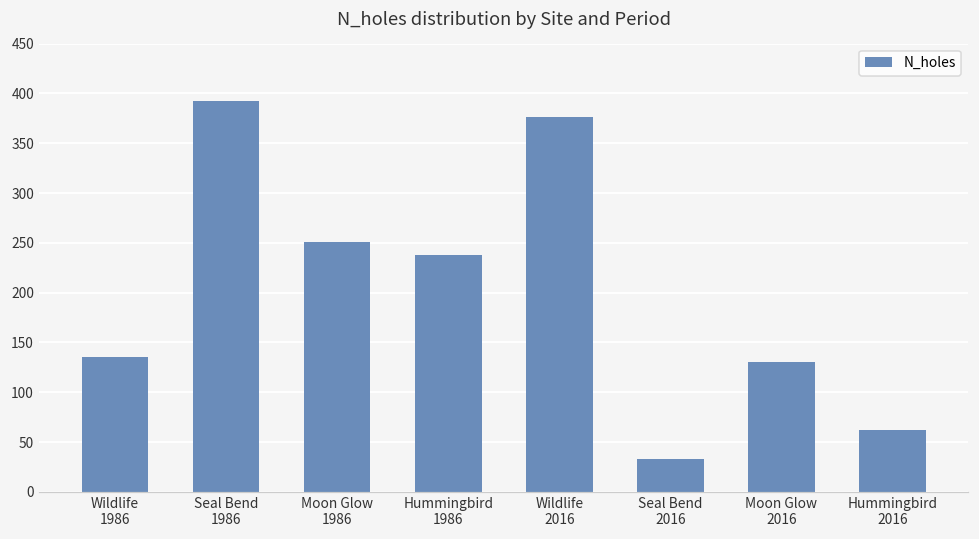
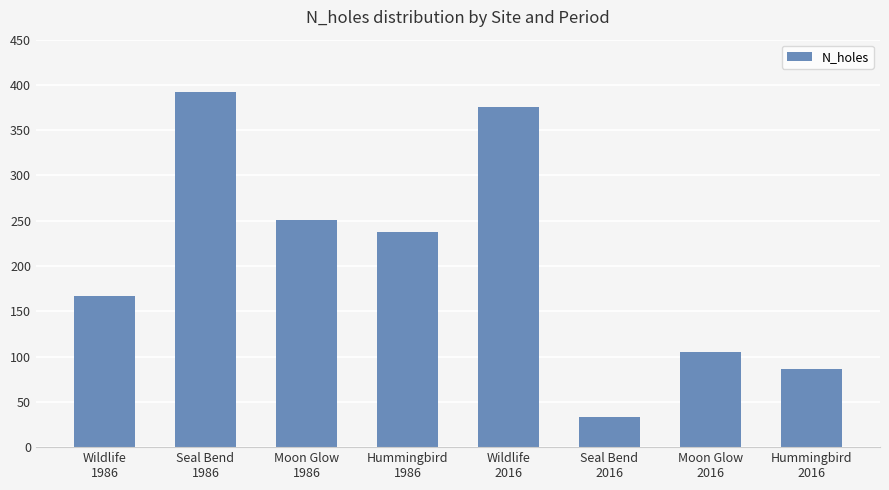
  {
-   "Wildlife 1986": 140,
+   "Wildlife 1986": 170,
    "Seal Bend 1986": 390,
    "Moon Glow 1986": 250,
    "Hummingbird 1986": 240,
    "Wildlife 2016": 380,
    "Seal Bend 2016": 30,
-   "Moon Glow 2016": 130,
-   "Hummingbird 2016": 60
+   "Moon Glow 2016": 110,
+   "Hummingbird 2016": 90
  }
